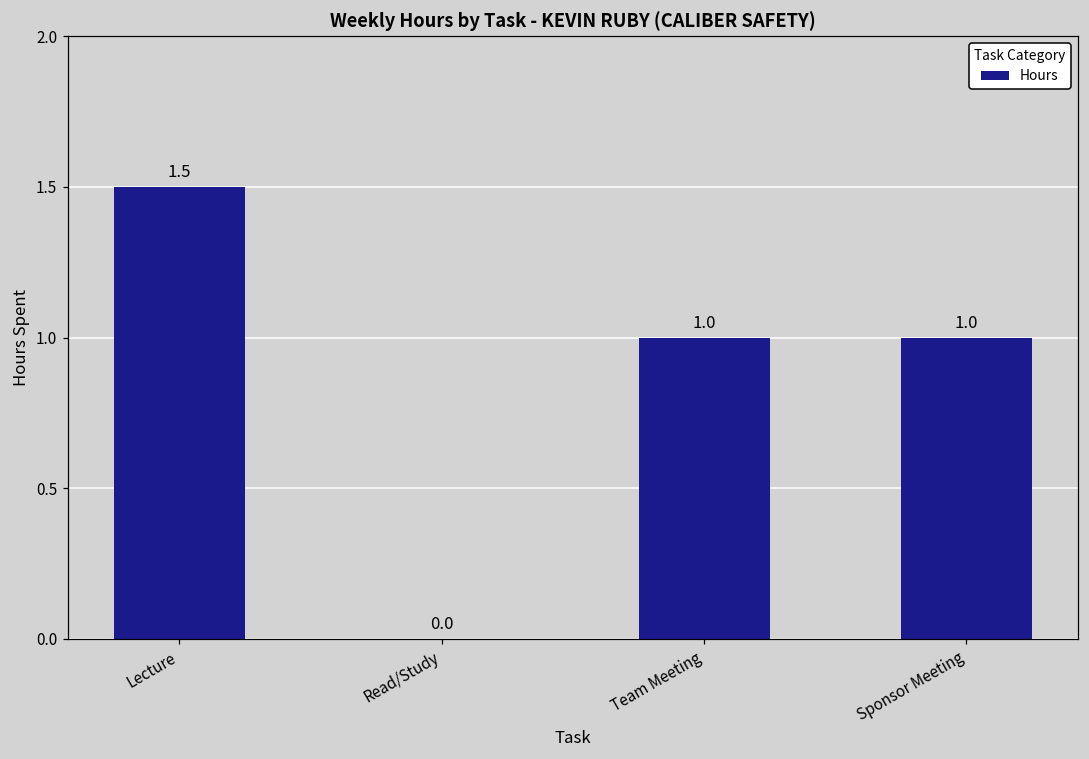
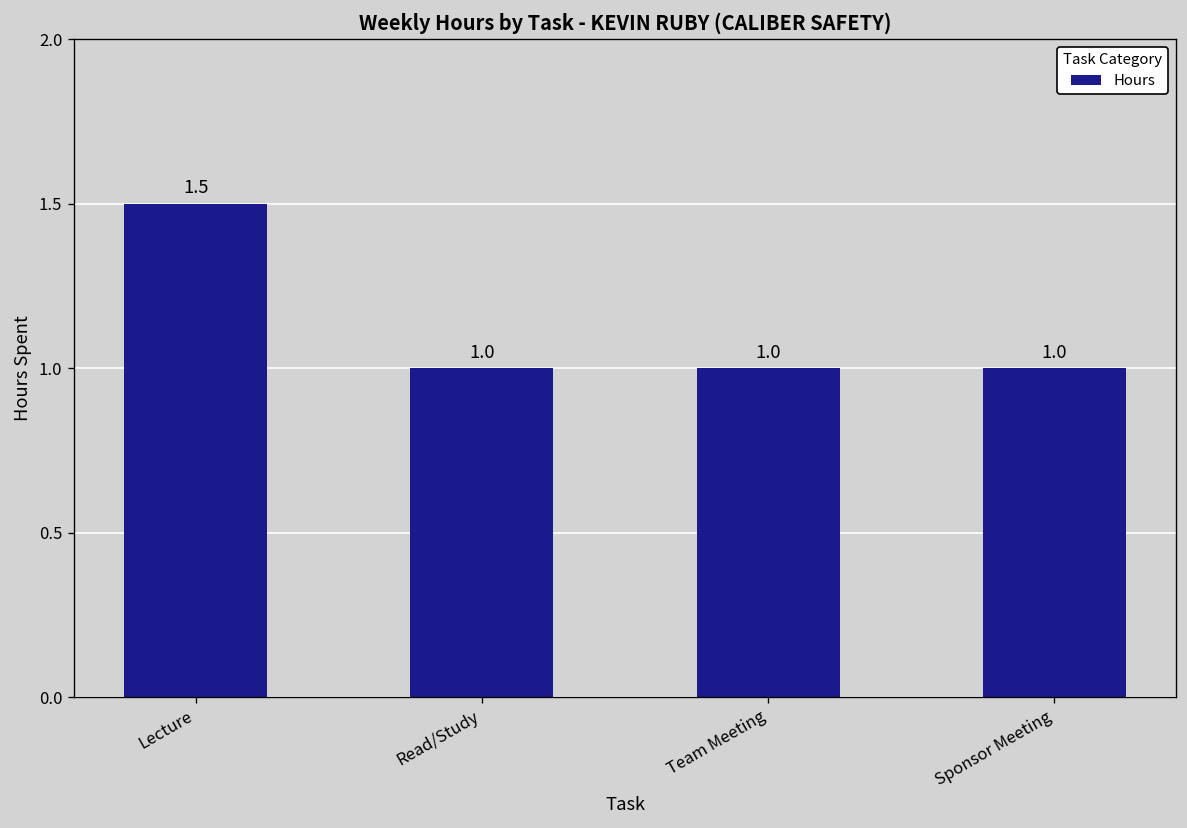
  {
    "Lecture": 1.5,
-   "Read/Study": 0.0,
+   "Read/Study": 1.0,
    "Team Meeting": 1.0,
    "Sponsor Meeting": 1.0
  }
